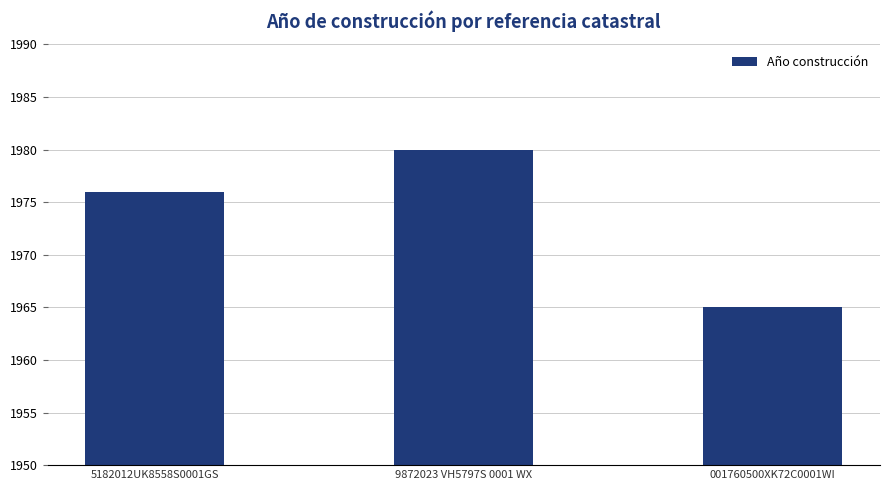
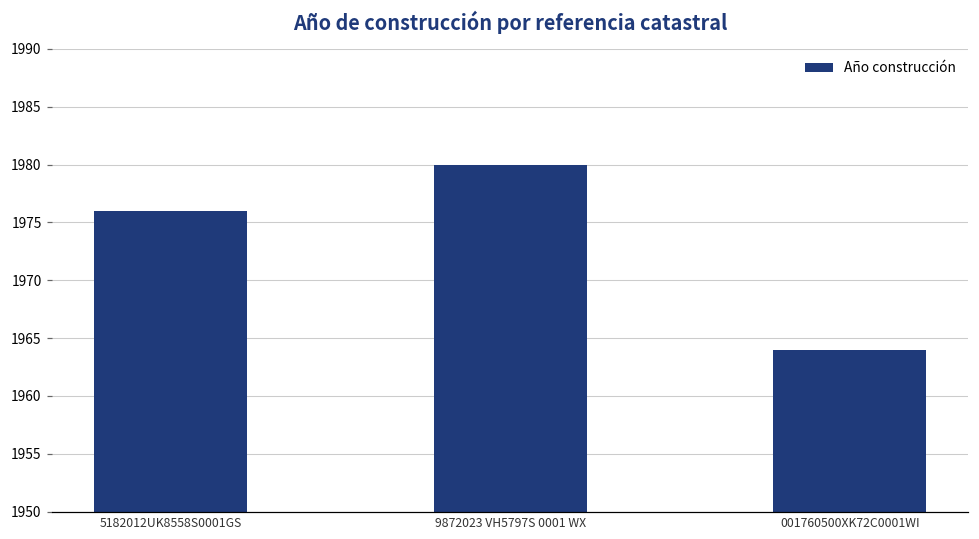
  {
    "5182012UK8558S0001GS": 1976,
    "9872023 VH5797S 0001 WX": 1980,
-   "001760500XK72C0001WI": 1965
+   "001760500XK72C0001WI": 1964
  }
